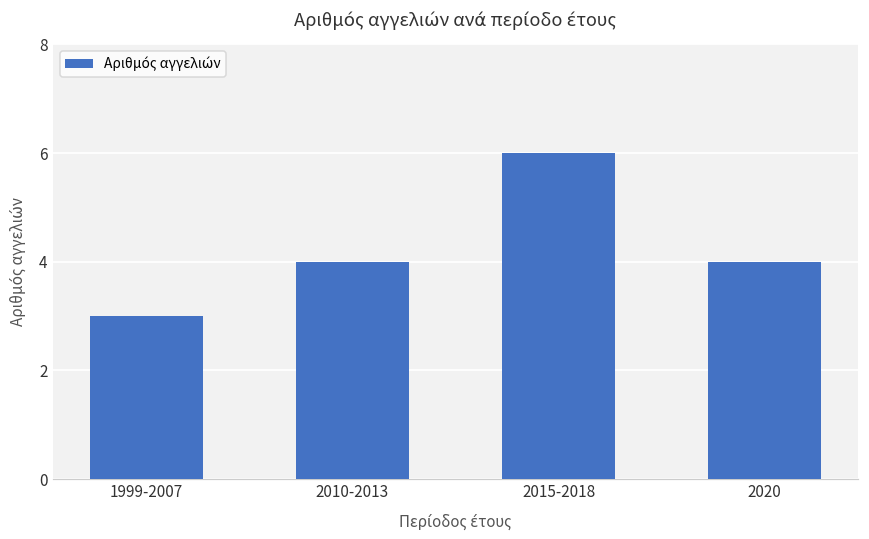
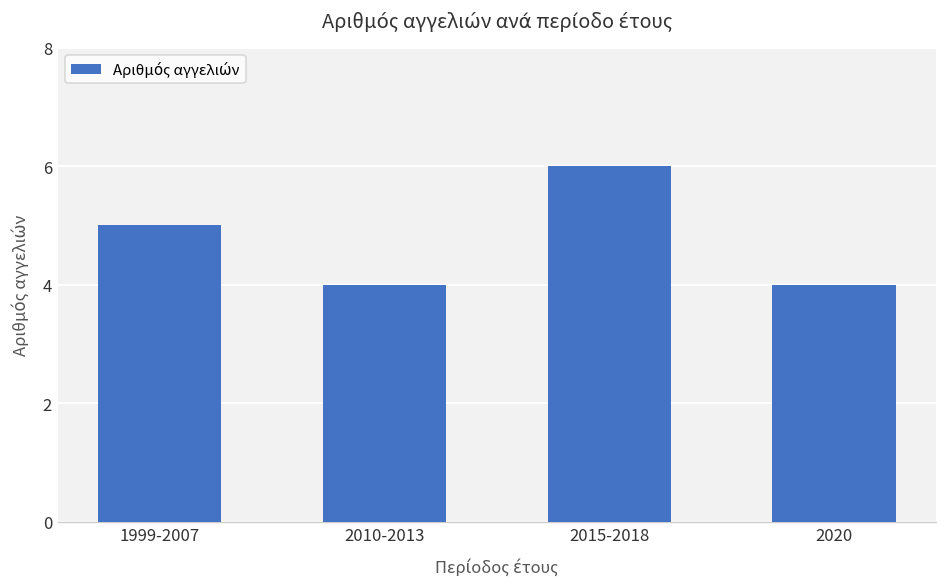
  {
-   "1999-2007": 3,
+   "1999-2007": 5,
    "2010-2013": 4,
    "2015-2018": 6,
    "2020": 4
  }
